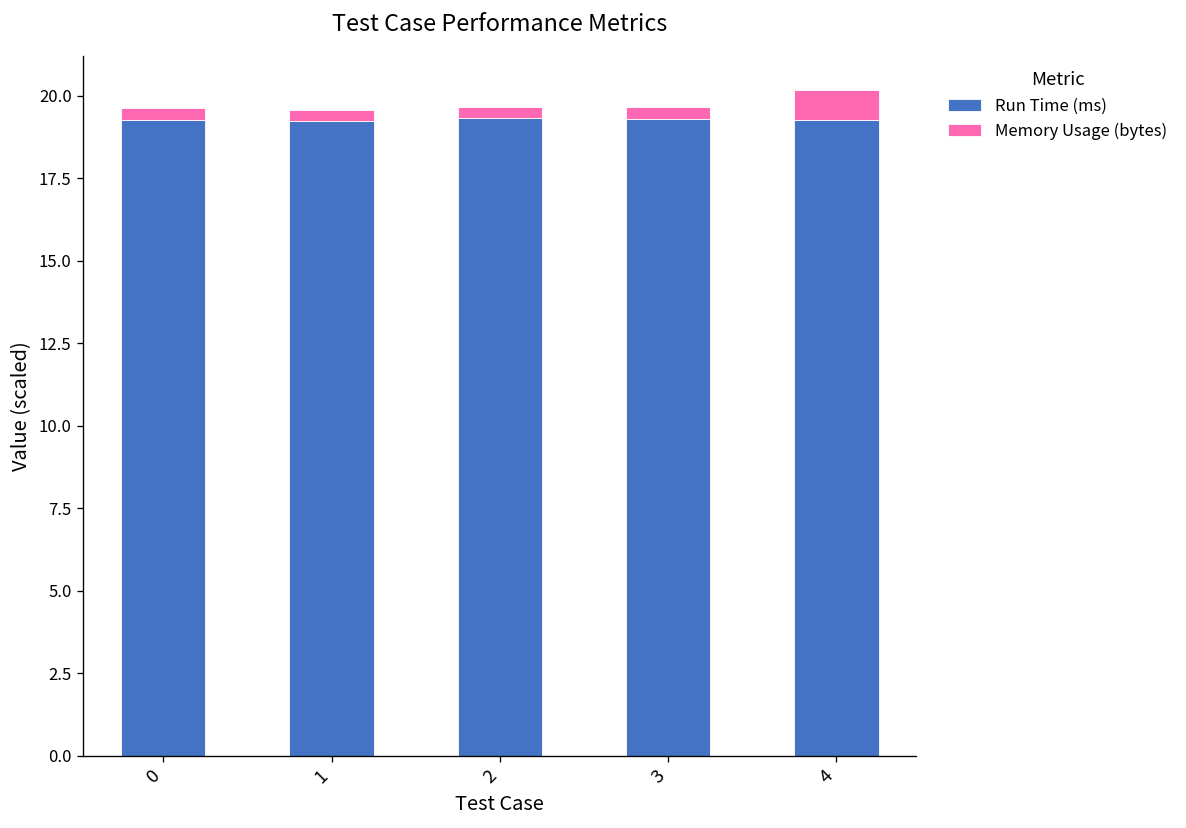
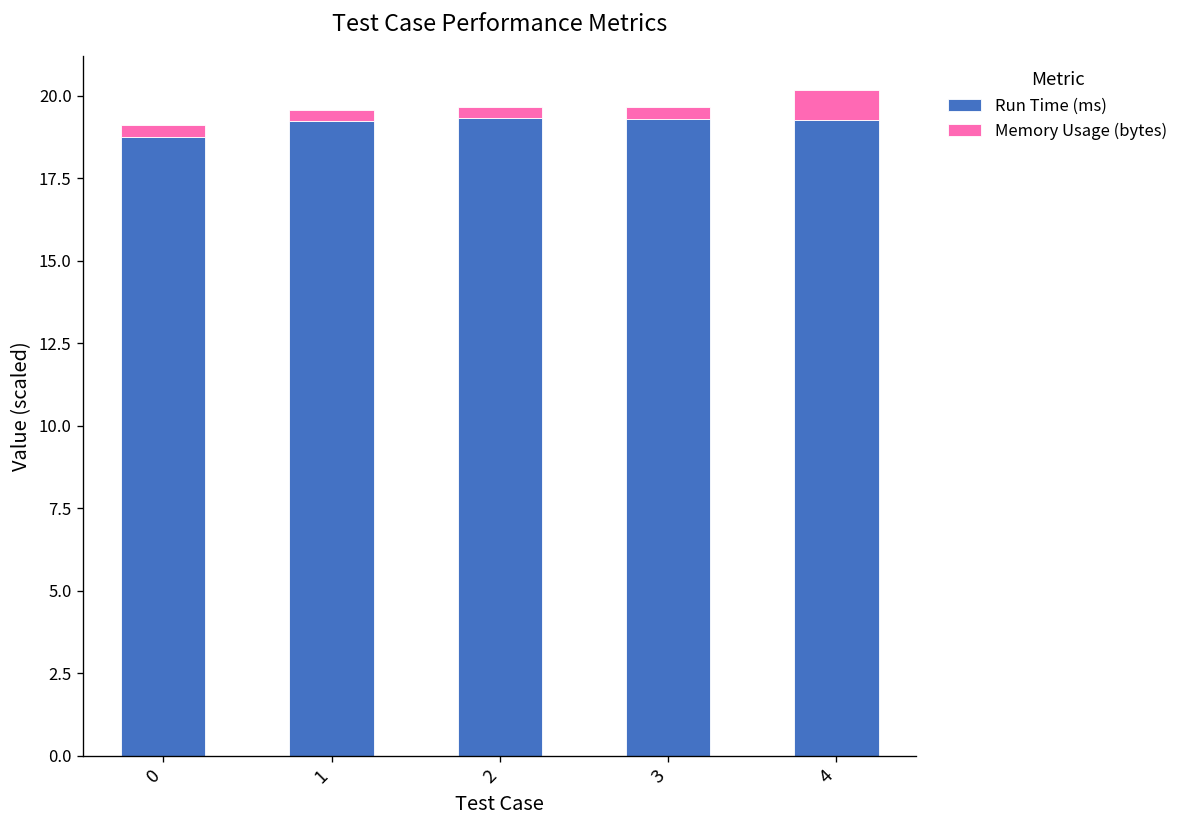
  {
    "Run Time (ms)": {
-     "0": 19.3,
+     "0": 18.7,
      "1": 19.2,
      "2": 19.3,
      "3": 19.3,
      "4": 19.3
    },
    "Memory Usage (bytes)": {
      "0": 0.4,
      "1": 0.3,
      "2": 0.3,
      "3": 0.4,
      "4": 0.9
    }
  }
